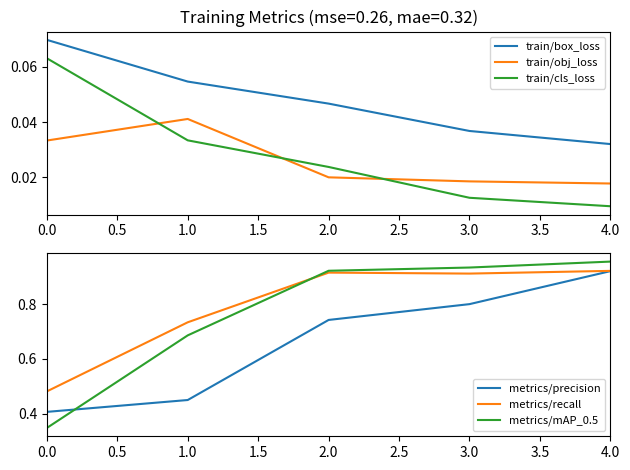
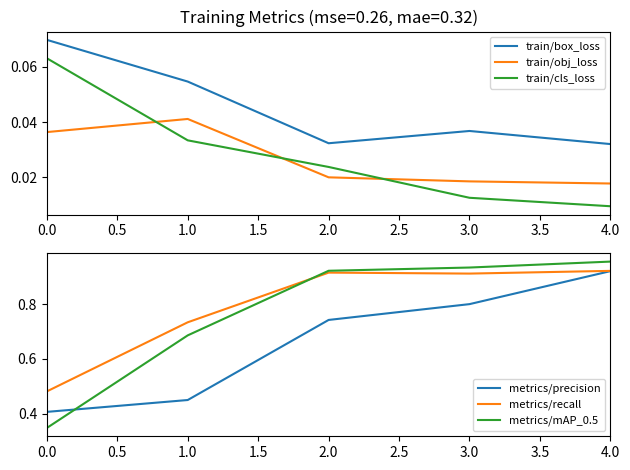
  {
    "Training Metrics (mse=0.26, mae=0.32)": {
      "train/box_loss": {
        "0.0": 0.070,
        "1.0": 0.055,
-       "2.0": 0.047,
+       "2.0": 0.032,
        "3.0": 0.037,
        "4.0": 0.032
      },
      "train/obj_loss": {
-       "0.0": 0.033,
+       "0.0": 0.036,
        "1.0": 0.041,
        "2.0": 0.020,
        "3.0": 0.019,
        "4.0": 0.018
      },
      "train/cls_loss": {
        "0.0": 0.063,
        "1.0": 0.033,
        "2.0": 0.024,
        "3.0": 0.013,
        "4.0": 0.010
      }
    }
  }
